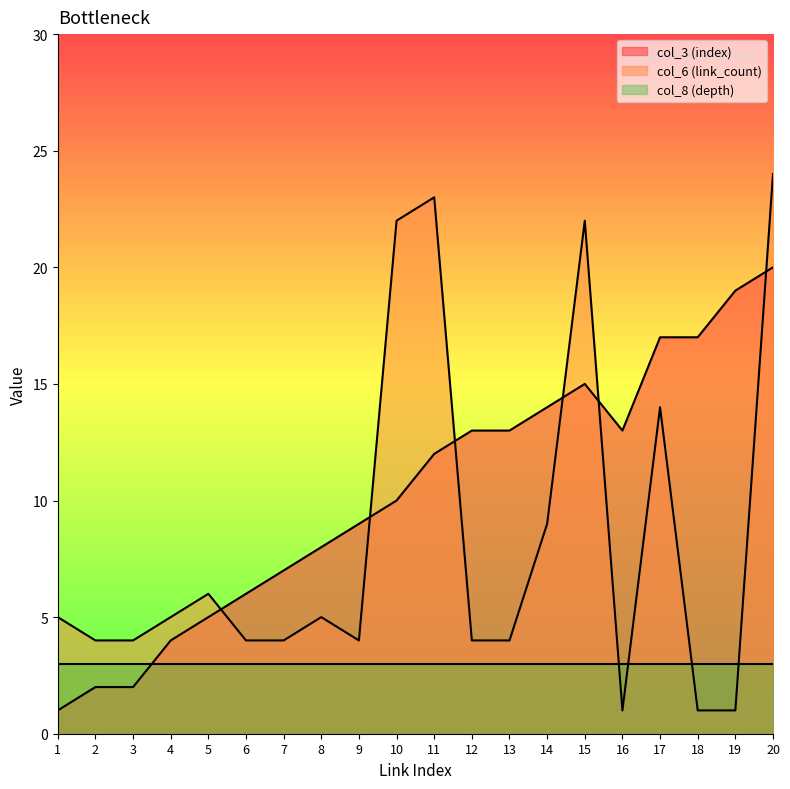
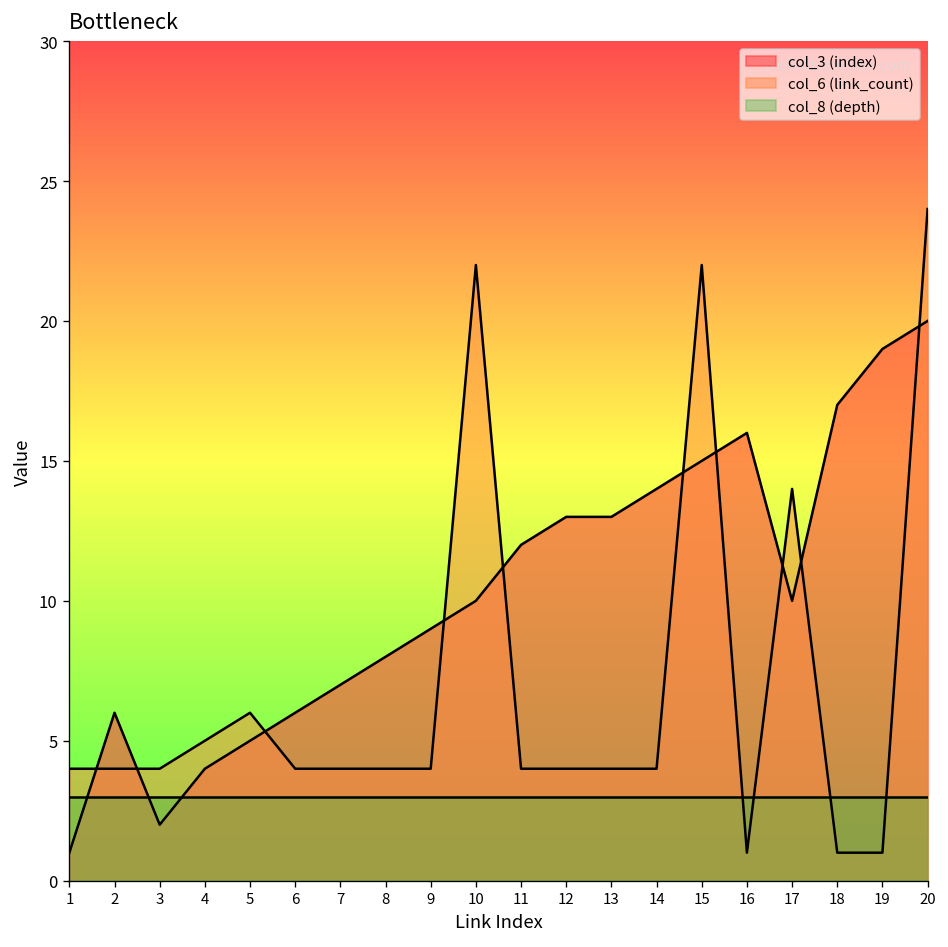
  {
    "col_3 (index)": {
      "1": 1,
-     "2": 2,
+     "2": 6,
      "3": 2,
      "4": 4,
      "5": 5,
      "6": 6,
      "7": 7,
      "8": 8,
      "9": 9,
      "10": 10,
      "11": 12,
      "12": 13,
      "13": 13,
      "14": 14,
      "15": 15,
-     "16": 13,
-     "17": 17,
+     "16": 16,
+     "17": 10,
      "18": 17,
      "19": 19,
      "20": 20
    },
    "col_6 (link_count)": {
-     "1": 5,
+     "1": 4,
      "2": 4,
      "3": 4,
      "4": 5,
      "5": 6,
      "6": 4,
      "7": 4,
-     "8": 5,
+     "8": 4,
      "9": 4,
      "10": 22,
-     "11": 23,
+     "11": 4,
      "12": 4,
      "13": 4,
-     "14": 9,
+     "14": 4,
      "15": 22,
      "16": 1,
      "17": 14,
      "18": 1,
      "19": 1,
      "20": 24
    },
    "col_8 (depth)": {
      "1": 3,
      "2": 3,
      "3": 3,
      "4": 3,
      "5": 3,
      "6": 3,
      "7": 3,
      "8": 3,
      "9": 3,
      "10": 3,
      "11": 3,
      "12": 3,
      "13": 3,
      "14": 3,
      "15": 3,
      "16": 3,
      "17": 3,
      "18": 3,
      "19": 3,
      "20": 3
    }
  }
